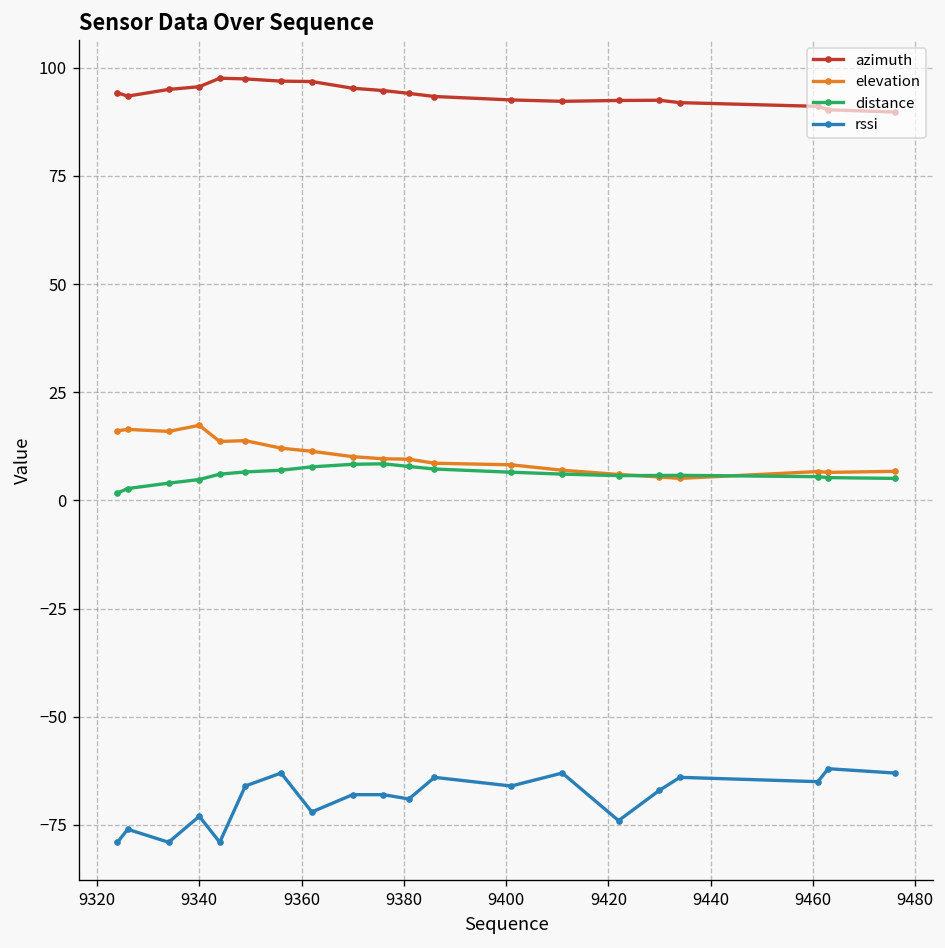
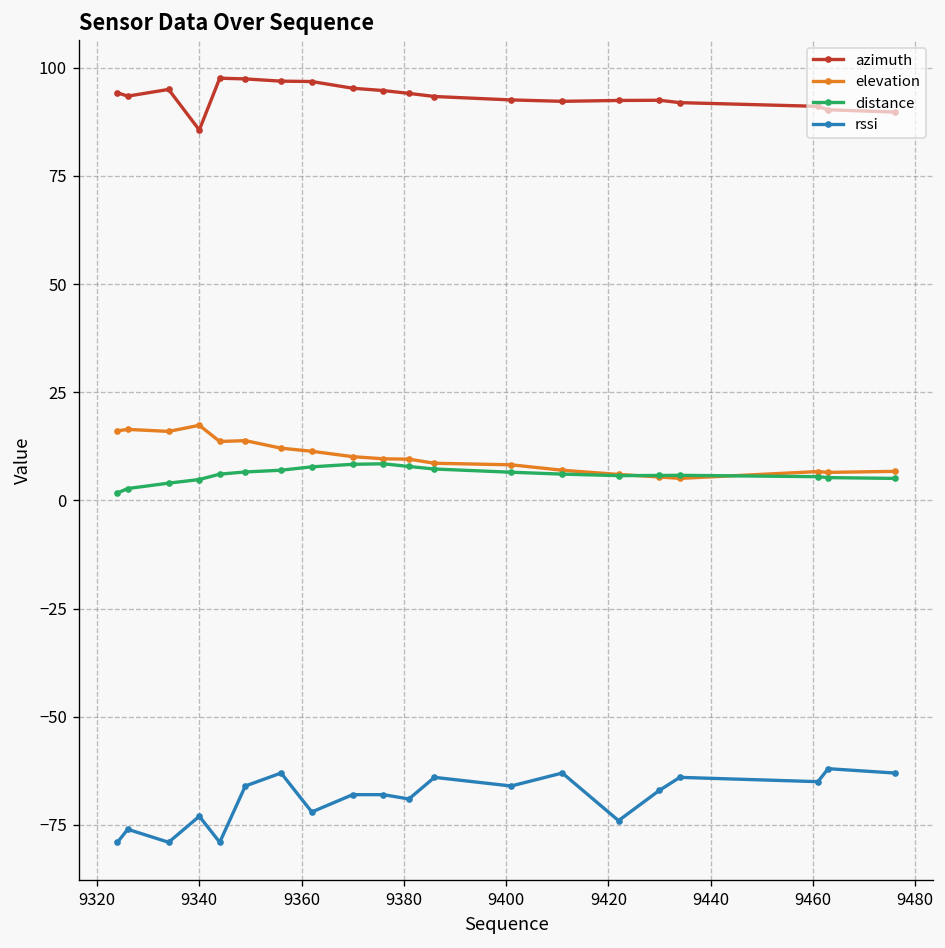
  {
    "azimuth": {
-     "9340": 96
+     "9340": 86
    },
    "elevation": {
      "9340": 17
    },
    "distance": {
      "9340": 5
    },
    "rssi": {
      "9340": -73
    }
  }
